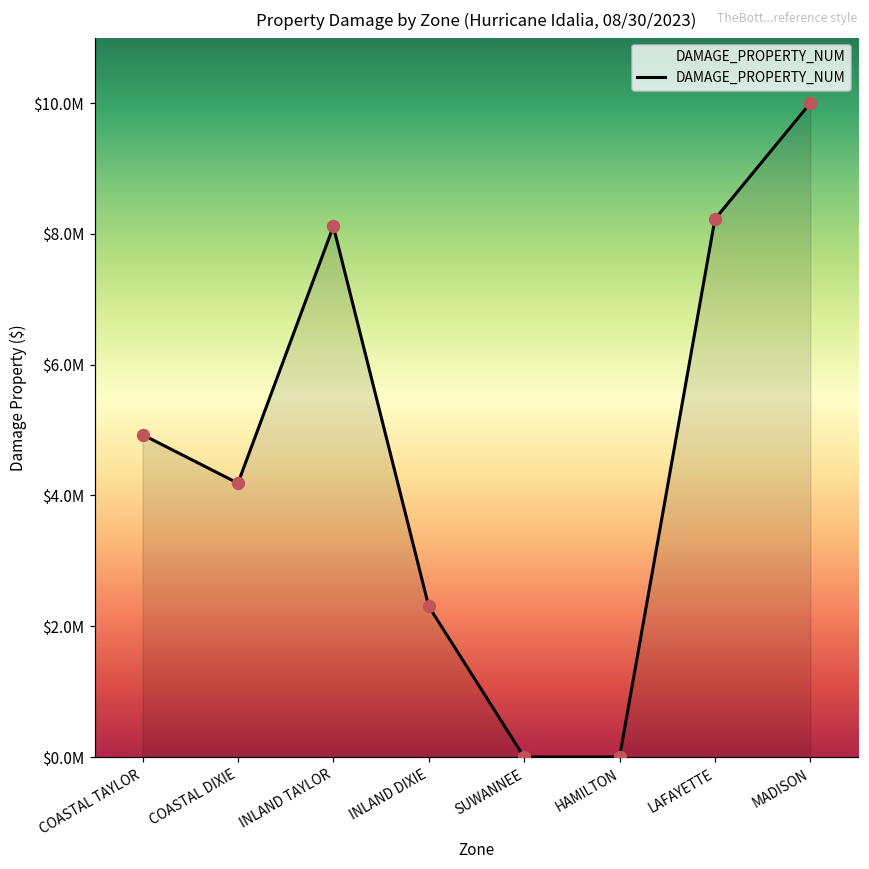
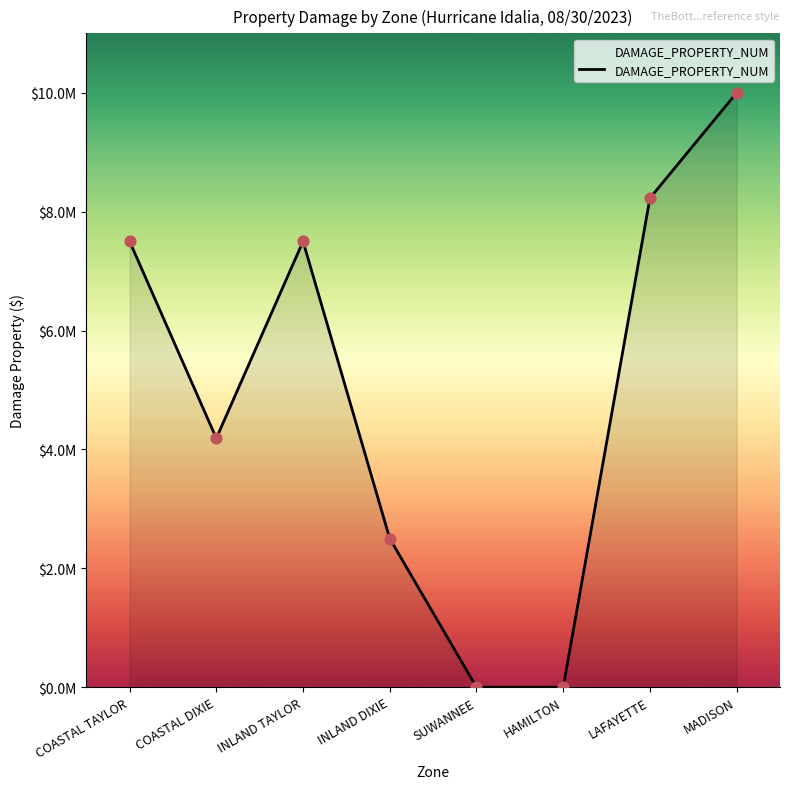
  {
-   "COASTAL TAYLOR": "$4900000",
+   "COASTAL TAYLOR": "$7500000",
    "COASTAL DIXIE": "$4200000",
-   "INLAND TAYLOR": "$8100000",
-   "INLAND DIXIE": "$2300000",
+   "INLAND TAYLOR": "$7500000",
+   "INLAND DIXIE": "$2500000",
    "SUWANNEE": "$0",
    "HAMILTON": "$0",
    "LAFAYETTE": "$8200000",
    "MADISON": "$10000000"
  }
